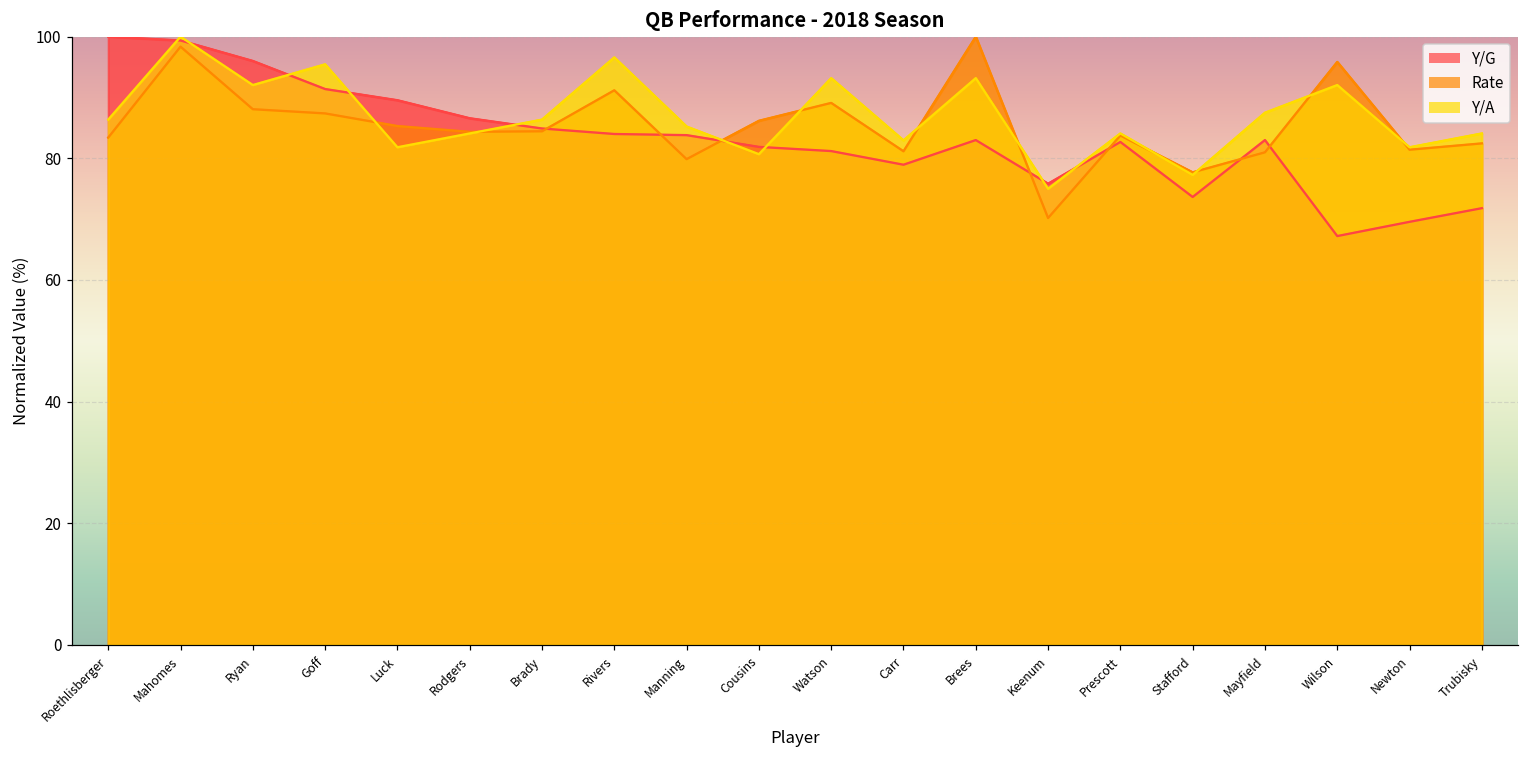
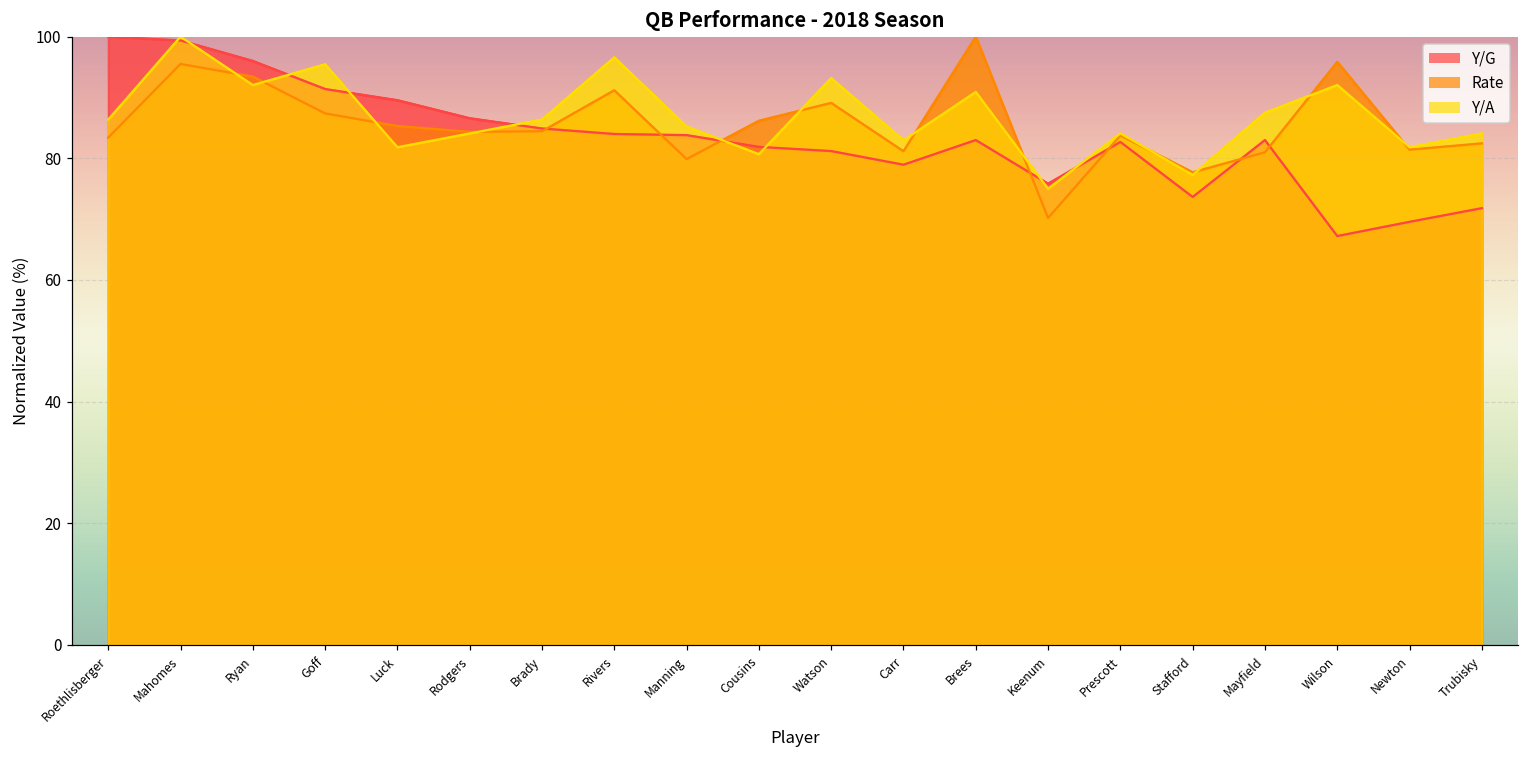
  {
    "Y/G": {
      "Roethlisberger": 100,
      "Mahomes": 99,
      "Ryan": 96,
      "Goff": 91,
      "Luck": 90,
      "Rodgers": 87,
      "Brady": 85,
      "Rivers": 84,
      "Manning": 84,
      "Cousins": 82,
      "Watson": 81,
      "Carr": 79,
      "Brees": 83,
      "Keenum": 76,
      "Prescott": 83,
      "Stafford": 74,
      "Mayfield": 83,
      "Wilson": 67,
      "Newton": 70,
      "Trubisky": 72
    },
    "Rate": {
      "Roethlisberger": 83,
-     "Mahomes": 98,
-     "Ryan": 88,
+     "Mahomes": 96,
+     "Ryan": 93,
      "Goff": 87,
      "Luck": 85,
      "Brady": 84,
      "Rivers": 91,
      "Manning": 80,
      "Cousins": 86,
      "Watson": 89,
      "Carr": 81,
      "Brees": 100,
      "Keenum": 70,
      "Mayfield": 81,
      "Wilson": 96,
      "Trubisky": 82
    },
    "Y/A": {
      "Roethlisberger": 86,
      "Mahomes": 100,
      "Ryan": 92,
      "Goff": 95,
      "Luck": 82,
      "Brady": 86,
      "Rivers": 97,
      "Manning": 85,
      "Cousins": 81,
      "Watson": 93,
      "Carr": 83,
-     "Brees": 93,
+     "Brees": 91,
      "Keenum": 75,
      "Mayfield": 88,
      "Wilson": 92,
      "Trubisky": 84
    }
  }
